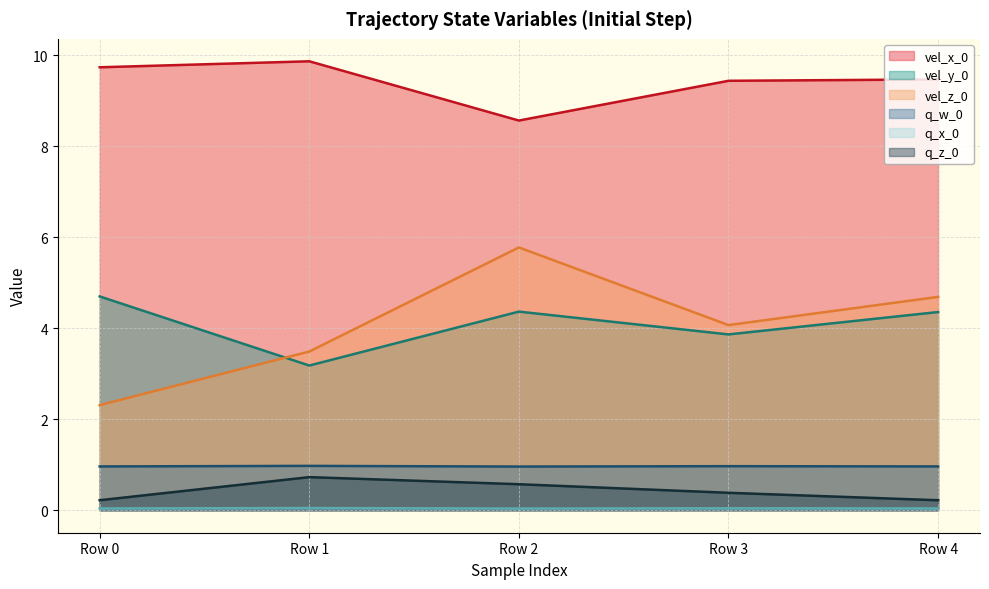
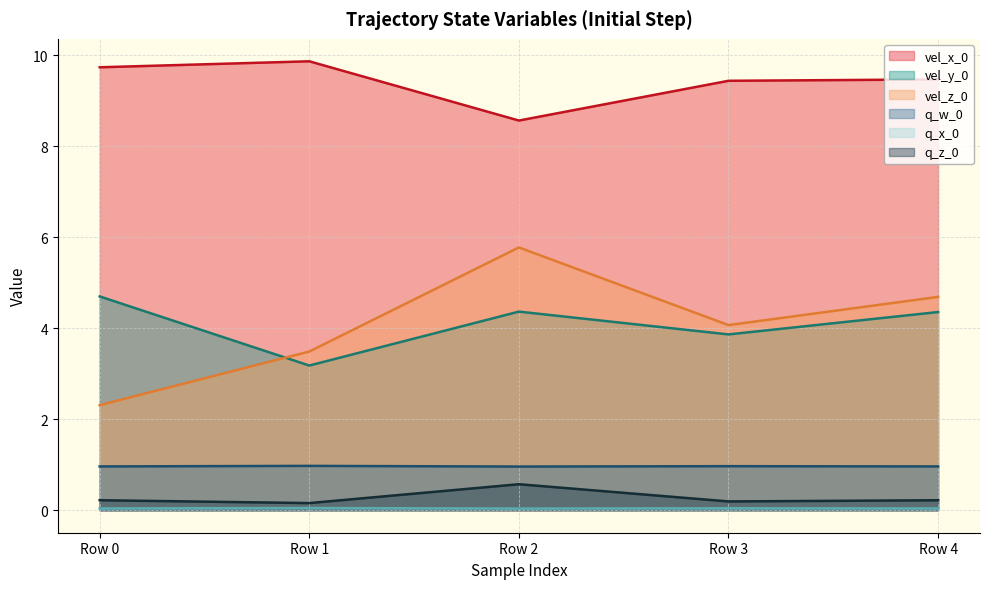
  {
    "vel_x_0": {
      "Row 0": 9.7,
      "Row 1": 9.9,
      "Row 2": 8.6,
      "Row 3": 9.4
    },
    "vel_z_0": {
      "Row 0": 2.3,
      "Row 1": 3.5,
      "Row 2": 5.8,
      "Row 3": 4.1,
      "Row 4": 4.7
    },
    "q_x_0": {
      "Row 0": 0.0,
      "Row 1": 0.0,
      "Row 2": 0.0,
      "Row 3": 0.0,
      "Row 4": 0.0
    },
    "q_z_0": {
      "Row 0": 0.2,
-     "Row 1": 0.7,
+     "Row 1": 0.2,
      "Row 2": 0.6,
-     "Row 3": 0.4,
+     "Row 3": 0.2,
      "Row 4": 0.2
    }
  }
